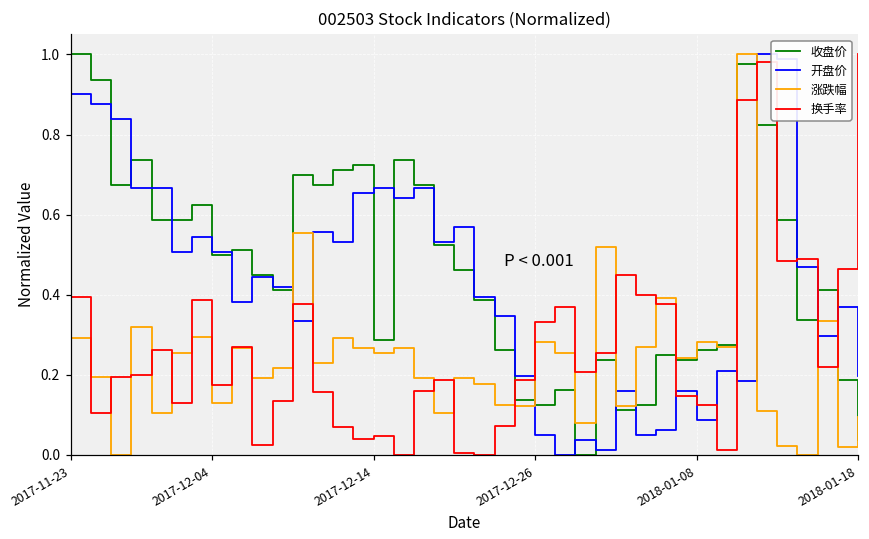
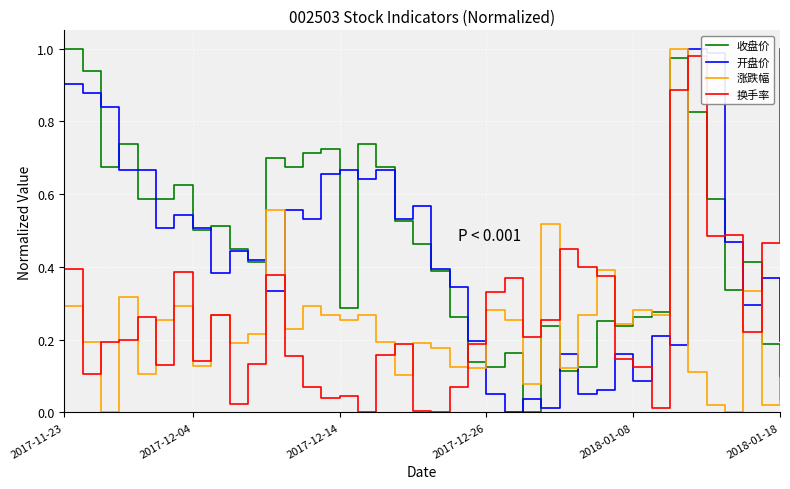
  {
    "收盘价": {
      "2017-11-23": 1.00,
      "2017-12-14": 0.29,
      "2017-12-26": 0.13,
      "2018-01-08": 0.26,
      "2018-01-18": 0.04
    },
    "开盘价": {
      "2017-11-23": 0.90,
      "2017-12-14": 0.67,
      "2017-12-26": 0.05,
      "2018-01-08": 0.09,
      "2018-01-18": 0.20
    },
    "涨跌幅": {
      "2017-11-23": 0.29,
      "2017-12-04": 0.13,
      "2017-12-14": 0.26,
      "2017-12-26": 0.28,
      "2018-01-08": 0.28,
      "2018-01-18": 0.09
    },
    "换手率": {
      "2017-11-23": 0.39,
-     "2017-12-04": 0.18,
+     "2017-12-04": 0.14,
      "2017-12-14": 0.05,
      "2017-12-26": 0.33,
      "2018-01-08": 0.13,
      "2018-01-18": 1.00
    }
  }
